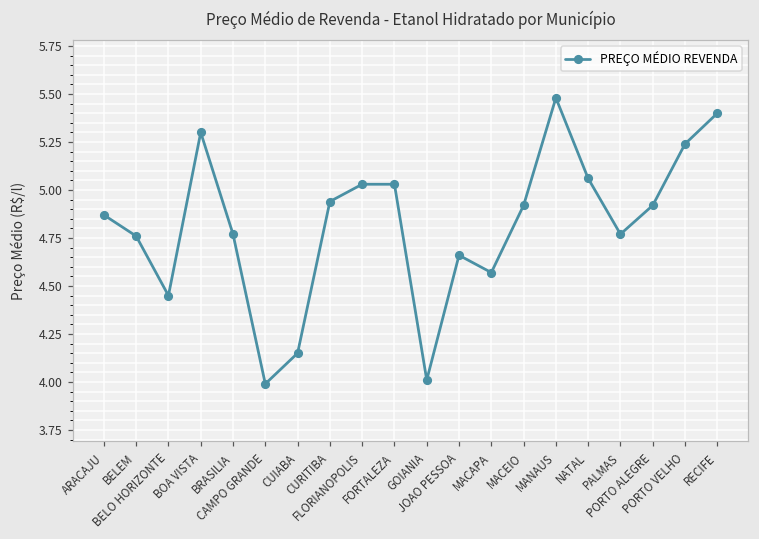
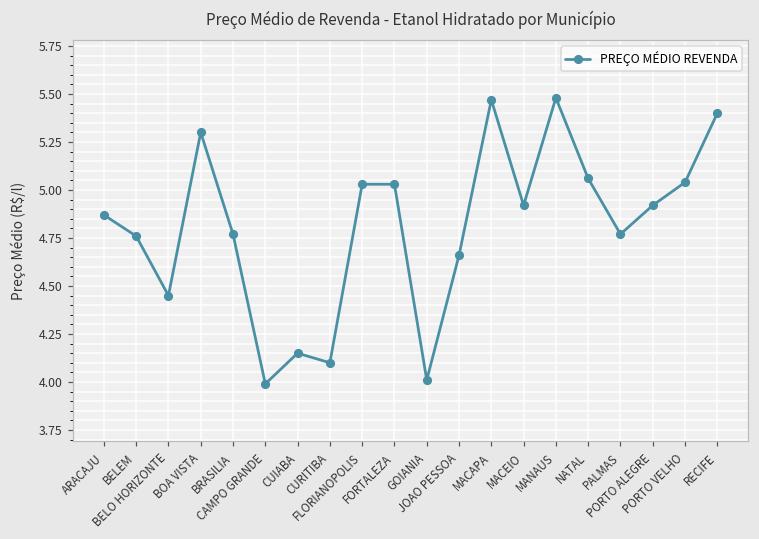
  {
    "ARACAJU": 4.87,
    "BELEM": 4.76,
    "BELO HORIZONTE": 4.45,
    "BOA VISTA": 5.30,
    "BRASILIA": 4.77,
    "CAMPO GRANDE": 3.99,
    "CUIABA": 4.15,
-   "CURITIBA": 4.94,
+   "CURITIBA": 4.10,
    "FLORIANOPOLIS": 5.03,
    "FORTALEZA": 5.03,
    "GOIANIA": 4.01,
    "JOAO PESSOA": 4.66,
-   "MACAPA": 4.57,
+   "MACAPA": 5.47,
    "MACEIO": 4.92,
    "MANAUS": 5.48,
    "NATAL": 5.06,
    "PALMAS": 4.77,
    "PORTO ALEGRE": 4.92,
-   "PORTO VELHO": 5.24,
+   "PORTO VELHO": 5.04,
    "RECIFE": 5.40
  }
